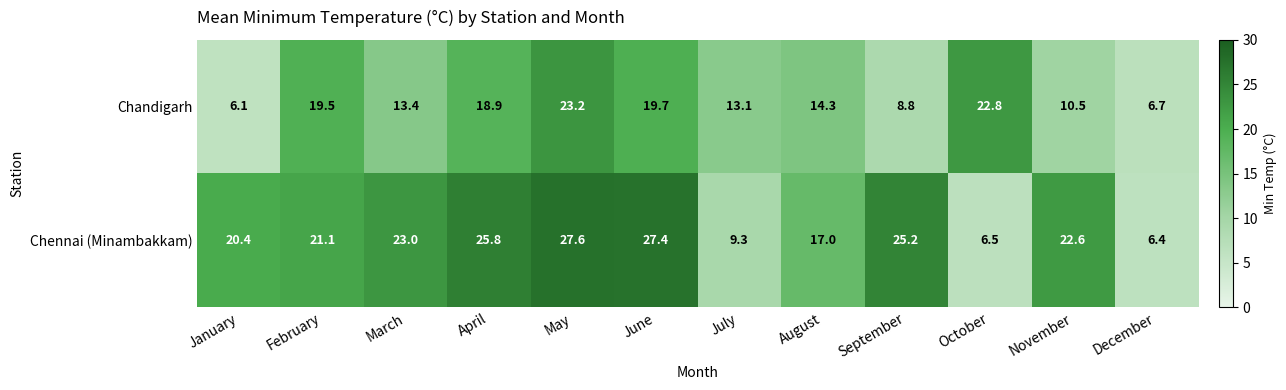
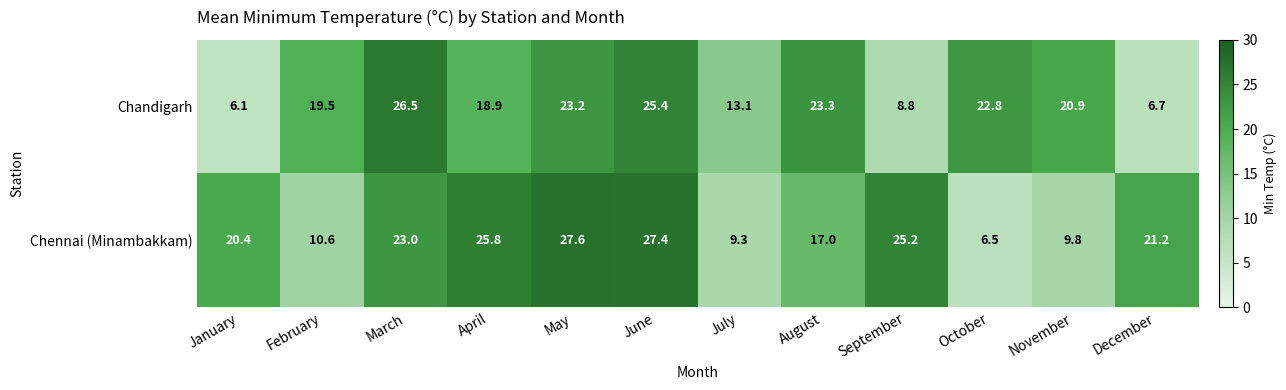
  {
    "Chandigarh": {
      "January": 6.1,
      "February": 19.5,
-     "March": 13.4,
+     "March": 26.5,
      "April": 18.9,
      "May": 23.2,
-     "June": 19.7,
+     "June": 25.4,
      "July": 13.1,
-     "August": 14.3,
+     "August": 23.3,
      "September": 8.8,
      "October": 22.8,
-     "November": 10.5,
+     "November": 20.9,
      "December": 6.7
    },
    "Chennai (Minambakkam)": {
      "January": 20.4,
-     "February": 21.1,
+     "February": 10.6,
      "March": 23.0,
      "April": 25.8,
      "May": 27.6,
      "June": 27.4,
      "July": 9.3,
      "August": 17.0,
      "September": 25.2,
      "October": 6.5,
-     "November": 22.6,
-     "December": 6.4
+     "November": 9.8,
+     "December": 21.2
    }
  }
